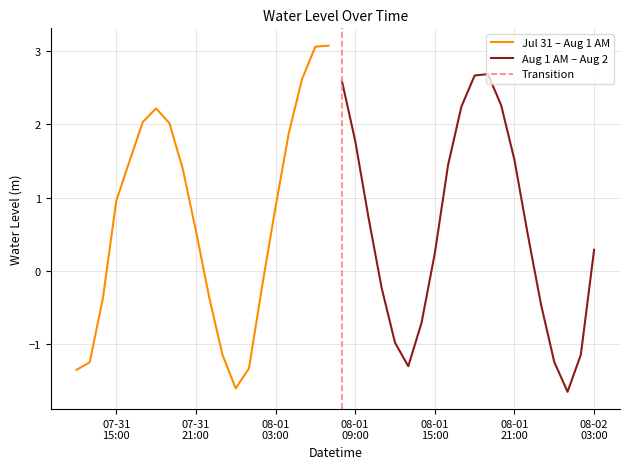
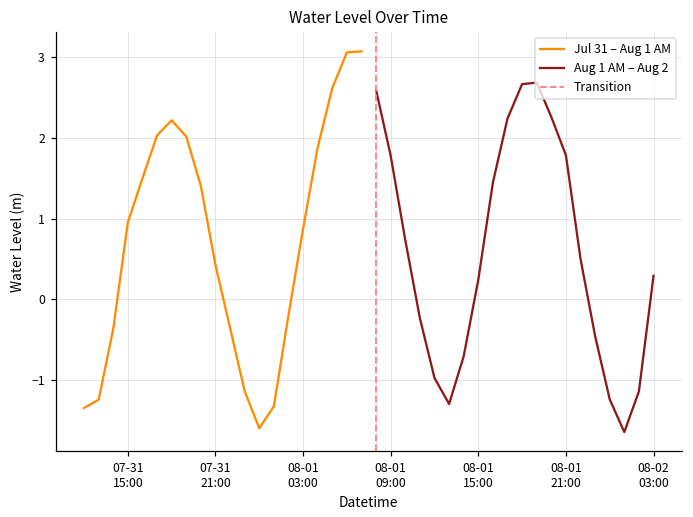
  {
    "Jul 31 – Aug 1 AM": {
      "07-31 15:00": 1.0,
-     "07-31 21:00": 0.6,
+     "07-31 21:00": 0.4,
      "08-01 03:00": 0.9
    },
    "Aug 1 AM – Aug 2": {
      "08-01 09:00": 1.8,
      "08-01 15:00": 0.2,
-     "08-01 21:00": 1.5,
+     "08-01 21:00": 1.8,
      "08-02 03:00": 0.3
    }
  }
